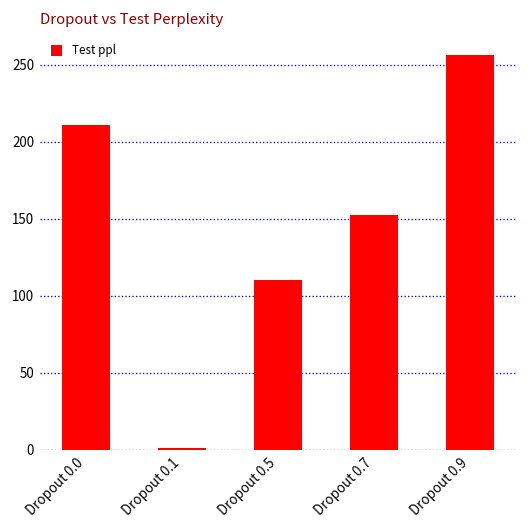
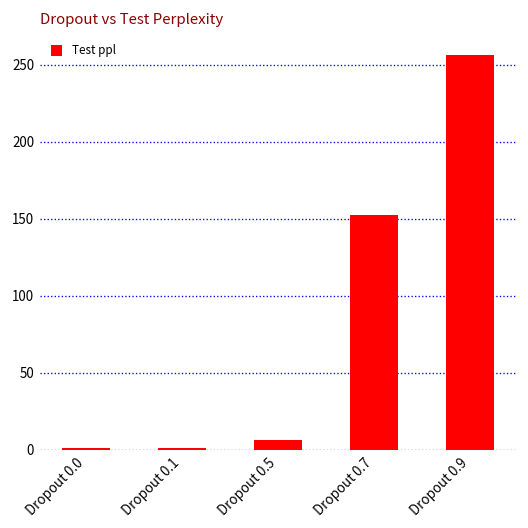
  {
-   "Dropout 0.0": 211,
-   "Dropout 0.5": 110,
+   "Dropout 0.0": 1,
+   "Dropout 0.5": 6,
    "Dropout 0.7": 152,
    "Dropout 0.9": 256
  }
